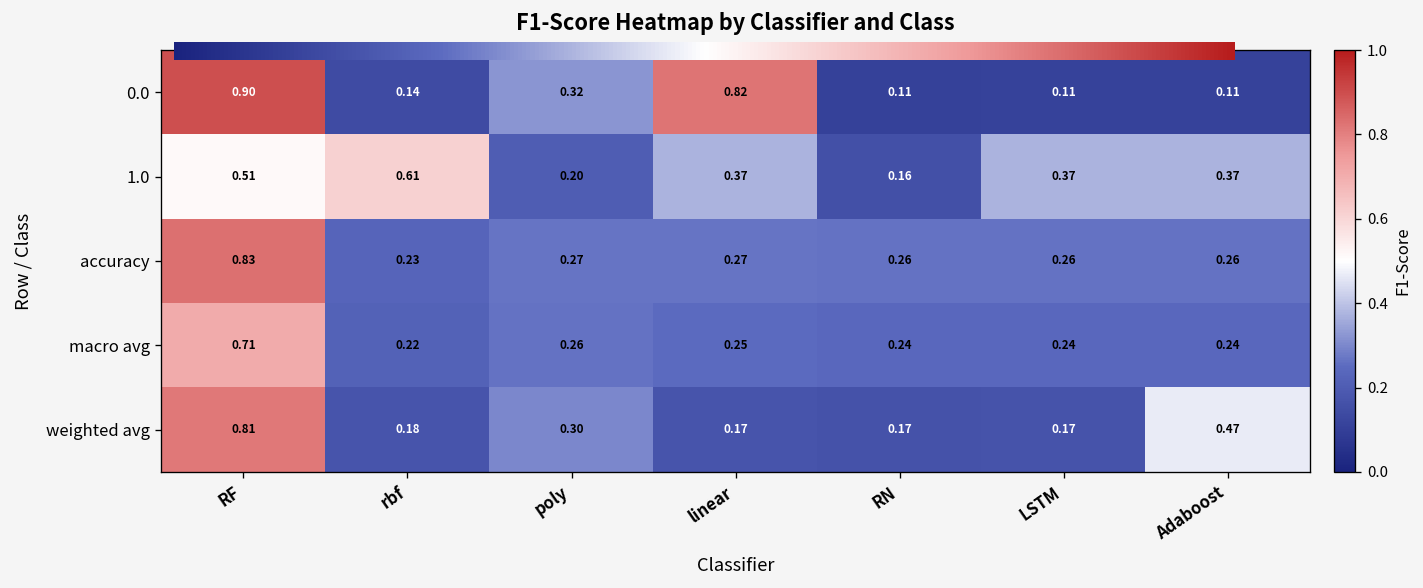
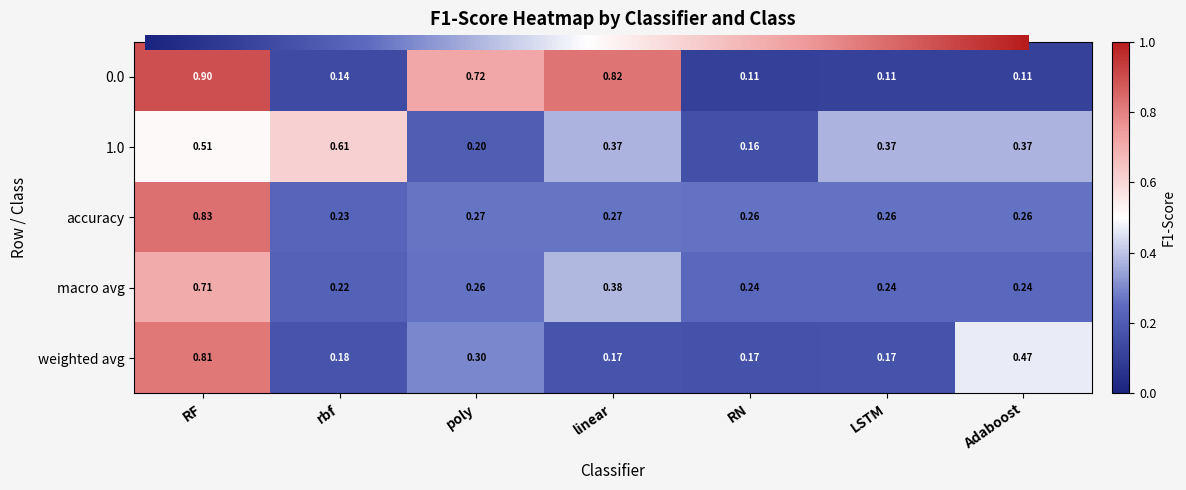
  {
    "0.0": {
      "RF": 0.90,
      "rbf": 0.14,
-     "poly": 0.32,
+     "poly": 0.72,
      "linear": 0.82,
      "RN": 0.11,
      "LSTM": 0.11,
      "Adaboost": 0.11
    },
    "1.0": {
      "RF": 0.51,
      "rbf": 0.61,
      "poly": 0.20,
      "linear": 0.37,
      "RN": 0.16,
      "LSTM": 0.37,
      "Adaboost": 0.37
    },
    "accuracy": {
      "RF": 0.83,
      "rbf": 0.23,
      "poly": 0.27,
      "linear": 0.27,
      "RN": 0.26,
      "LSTM": 0.26,
      "Adaboost": 0.26
    },
    "macro avg": {
      "RF": 0.71,
      "rbf": 0.22,
      "poly": 0.26,
-     "linear": 0.25,
+     "linear": 0.38,
      "RN": 0.24,
      "LSTM": 0.24,
      "Adaboost": 0.24
    },
    "weighted avg": {
      "RF": 0.81,
      "rbf": 0.18,
      "poly": 0.30,
      "linear": 0.17,
      "RN": 0.17,
      "LSTM": 0.17,
      "Adaboost": 0.47
    }
  }
